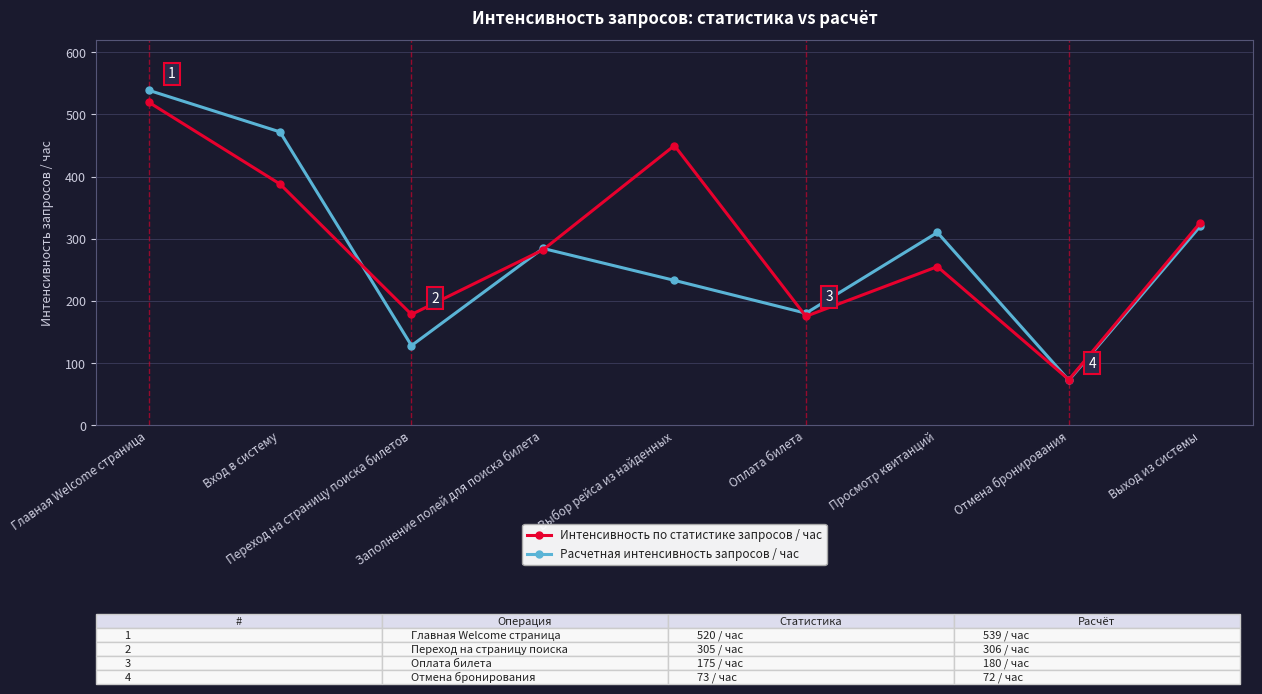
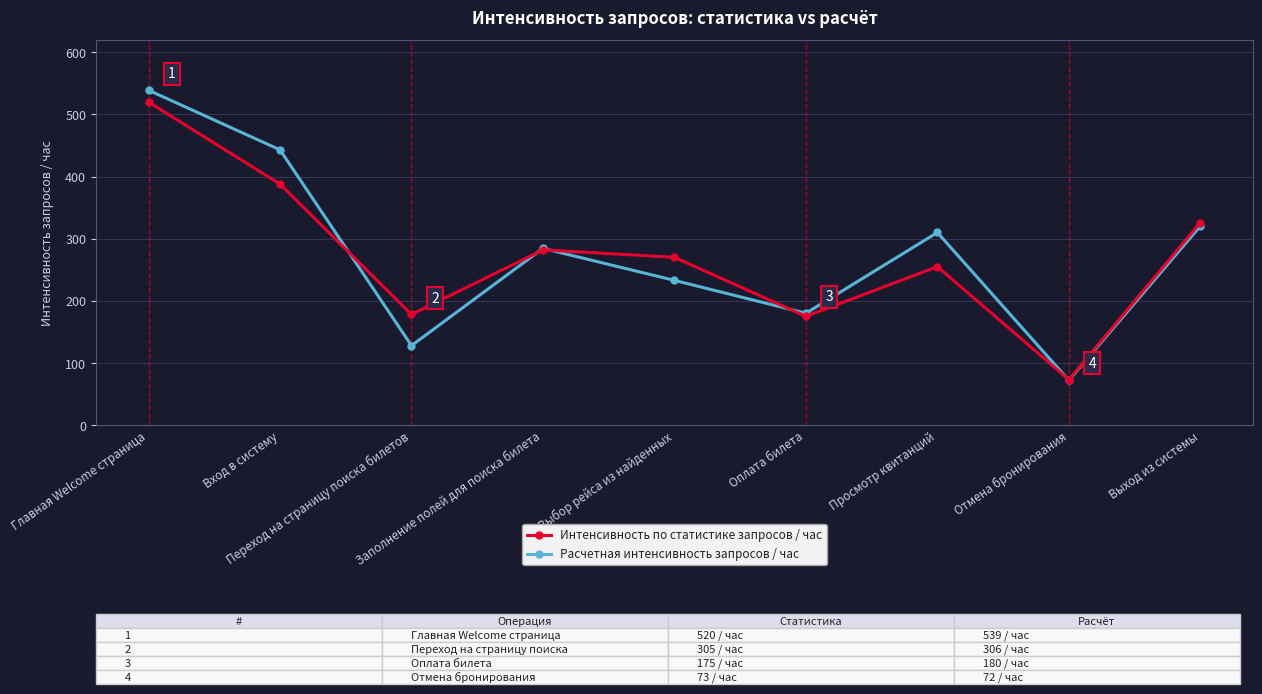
  {
    "Интенсивность по статистике запросов / час": {
      "Главная Welcome страница": 520,
      "Вход в систему": 390,
-     "Выбор рейса из найденных": 450,
+     "Выбор рейса из найденных": 270,
      "Оплата билета": 180,
      "Просмотр квитанций": 260,
      "Выход из системы": 330
    },
    "Расчетная интенсивность запросов / час": {
-     "Вход в систему": 470,
+     "Вход в систему": 440,
      "Переход на страницу поиска билетов": 130,
      "Выбор рейса из найденных": 230,
      "Просмотр квитанций": 310,
      "Выход из системы": 320
    }
  }
